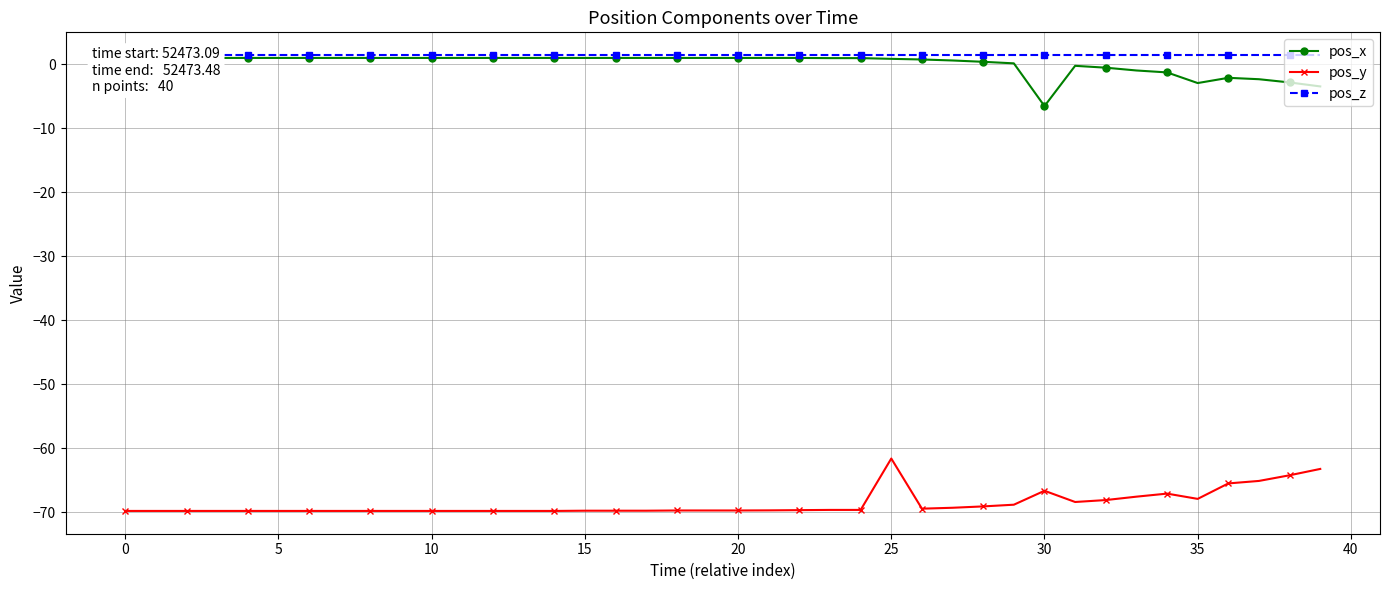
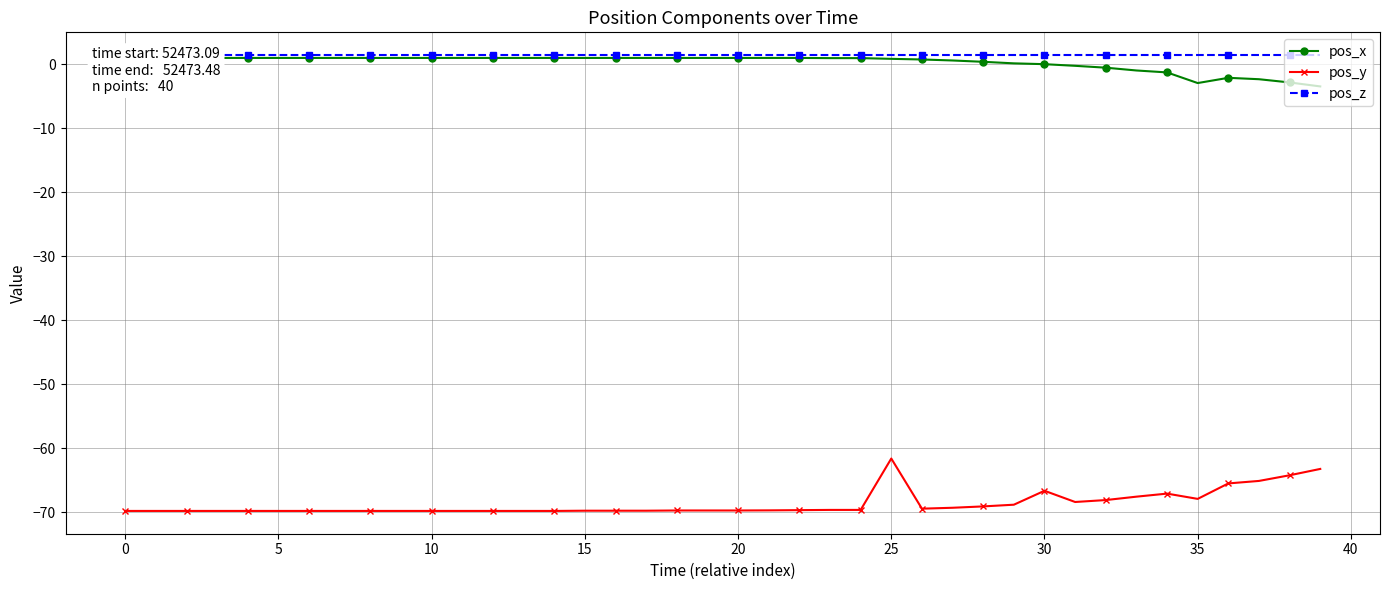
  {
    "pos_x": {
      "5": 1,
      "10": 1,
      "15": 1,
      "20": 1,
      "25": 1,
-     "30": -7,
+     "30": 0,
      "35": -3
    },
    "pos_y": {
      "0": -70,
      "5": -70,
      "10": -70,
      "15": -70,
      "20": -70,
      "25": -62,
      "30": -67,
      "35": -68
    },
    "pos_z": {
      "5": 1,
      "10": 1,
      "15": 1,
      "20": 1,
      "25": 1,
      "30": 1,
      "35": 1
    }
  }
